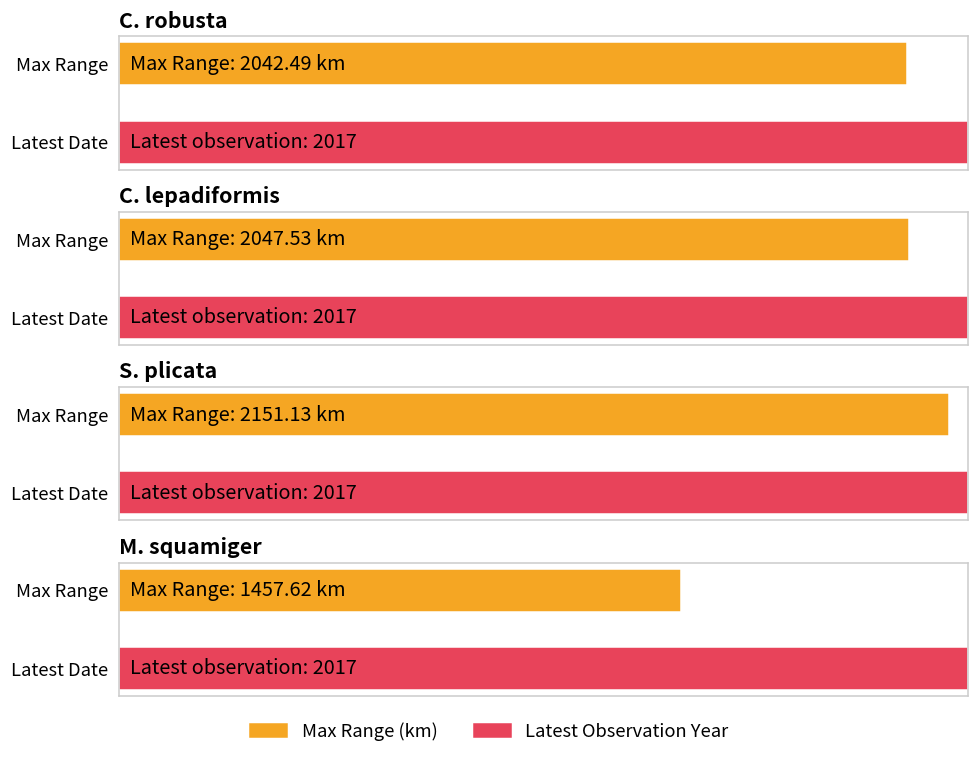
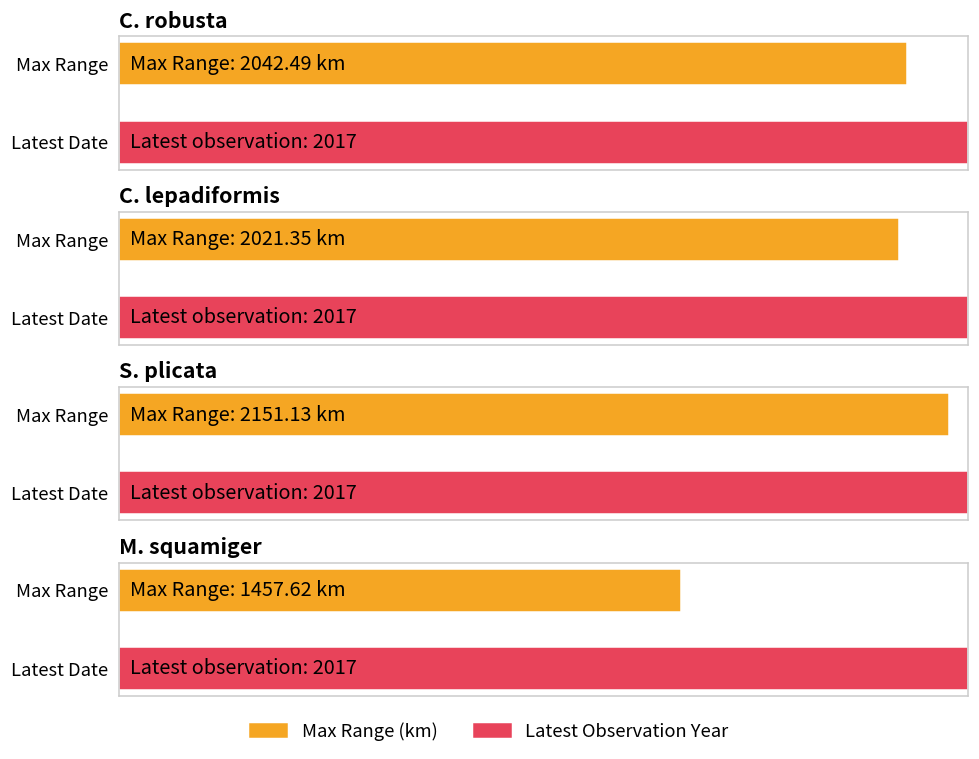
  {
    "C. robusta": {
      "Max Range": 2042.49
    },
    "C. lepadiformis": {
-     "Max Range": 2047.53
+     "Max Range": 2021.35
    },
    "S. plicata": {
      "Max Range": 2151.13
    },
    "M. squamiger": {
      "Max Range": 1457.62
    }
  }
